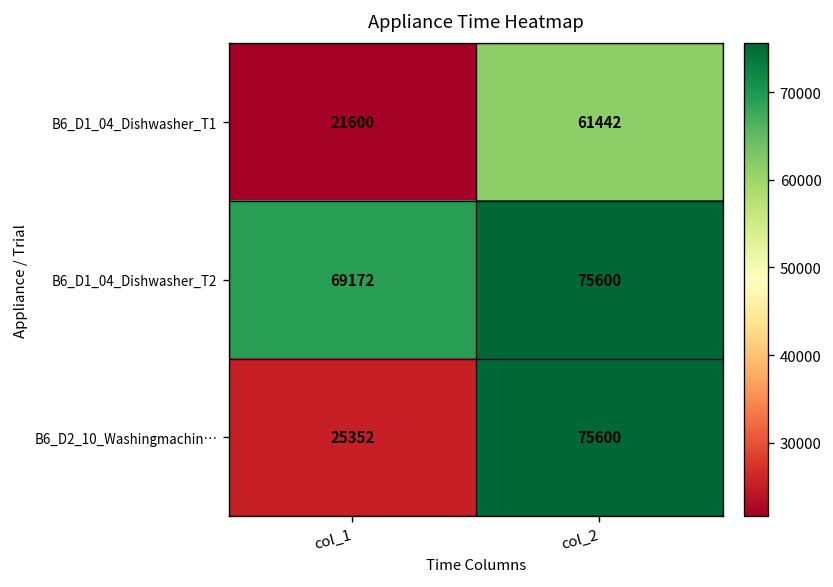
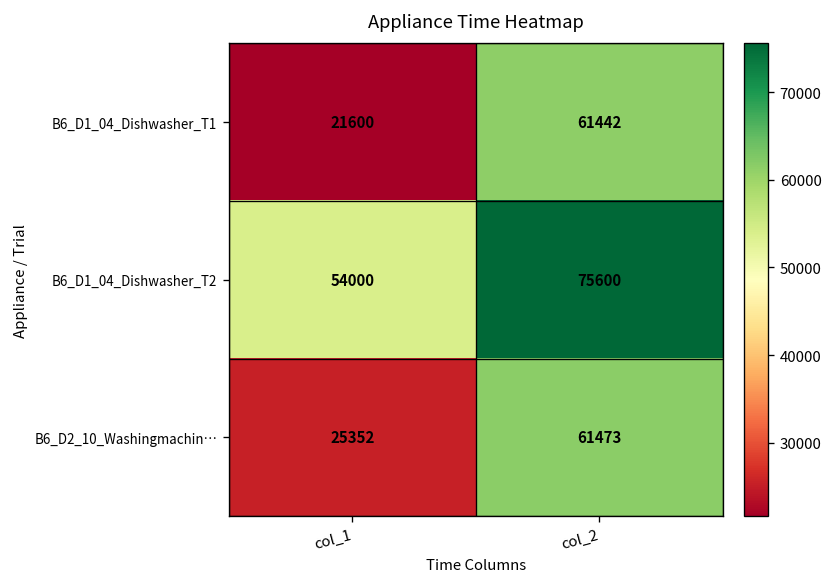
  {
    "B6_D1_04_Dishwasher_T1": {
      "col_1": 21600,
      "col_2": 61442
    },
    "B6_D1_04_Dishwasher_T2": {
-     "col_1": 69172,
+     "col_1": 54000,
      "col_2": 75600
    },
    "B6_D2_10_Washingmachin…": {
      "col_1": 25352,
-     "col_2": 75600
+     "col_2": 61473
    }
  }
